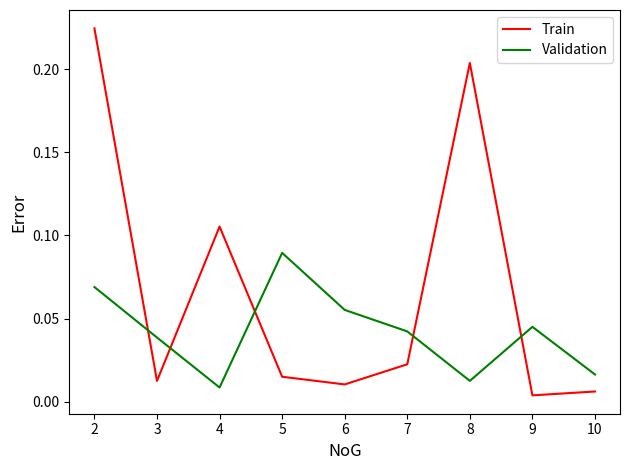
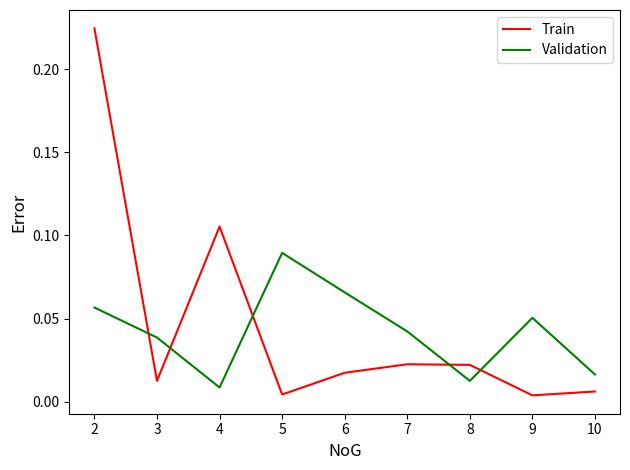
  {
    "Train": {
      "2": 0.224,
      "3": 0.013,
      "4": 0.105,
-     "5": 0.015,
-     "6": 0.010,
+     "5": 0.004,
+     "6": 0.017,
      "7": 0.023,
-     "8": 0.204,
+     "8": 0.022,
      "9": 0.004,
      "10": 0.006
    },
    "Validation": {
-     "2": 0.069,
+     "2": 0.057,
      "3": 0.039,
      "4": 0.009,
      "5": 0.090,
-     "6": 0.055,
+     "6": 0.066,
      "7": 0.042,
      "8": 0.013,
-     "9": 0.045,
+     "9": 0.050,
      "10": 0.016
    }
  }
